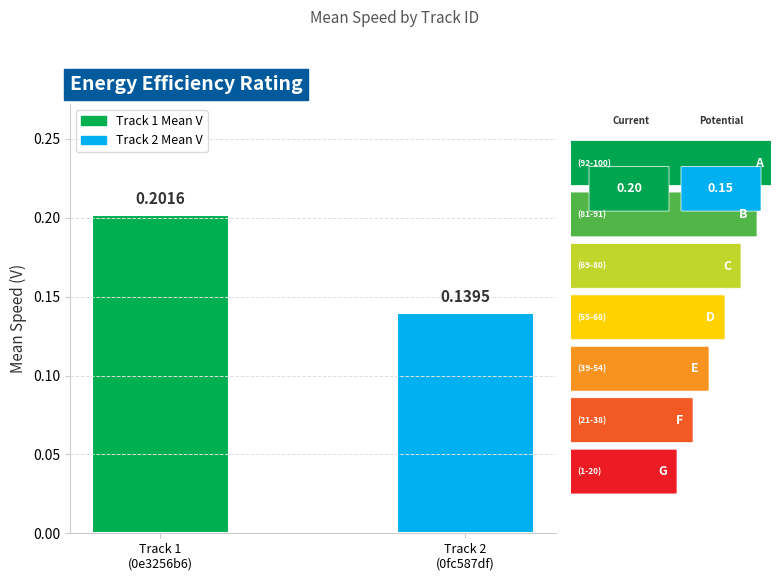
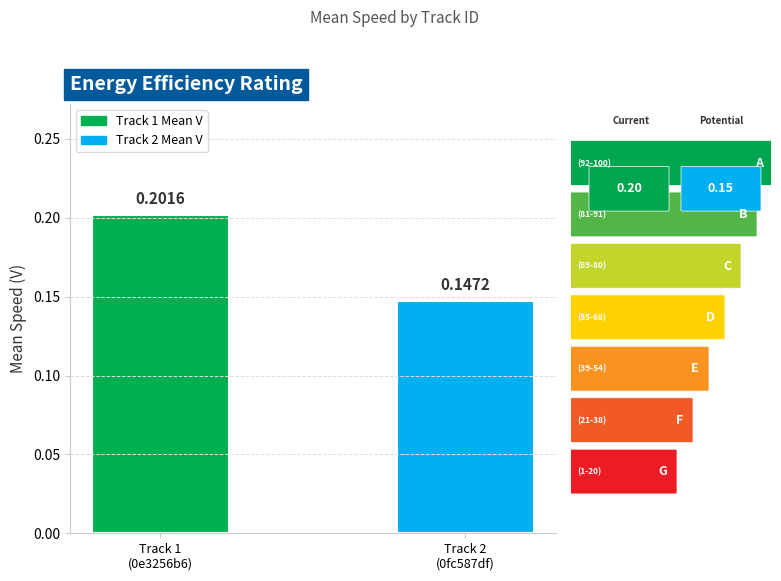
  {
    "Track 1 (0e3256b6)": 0.2016,
-   "Track 2 (0fc587df)": 0.1395
+   "Track 2 (0fc587df)": 0.1472
  }
